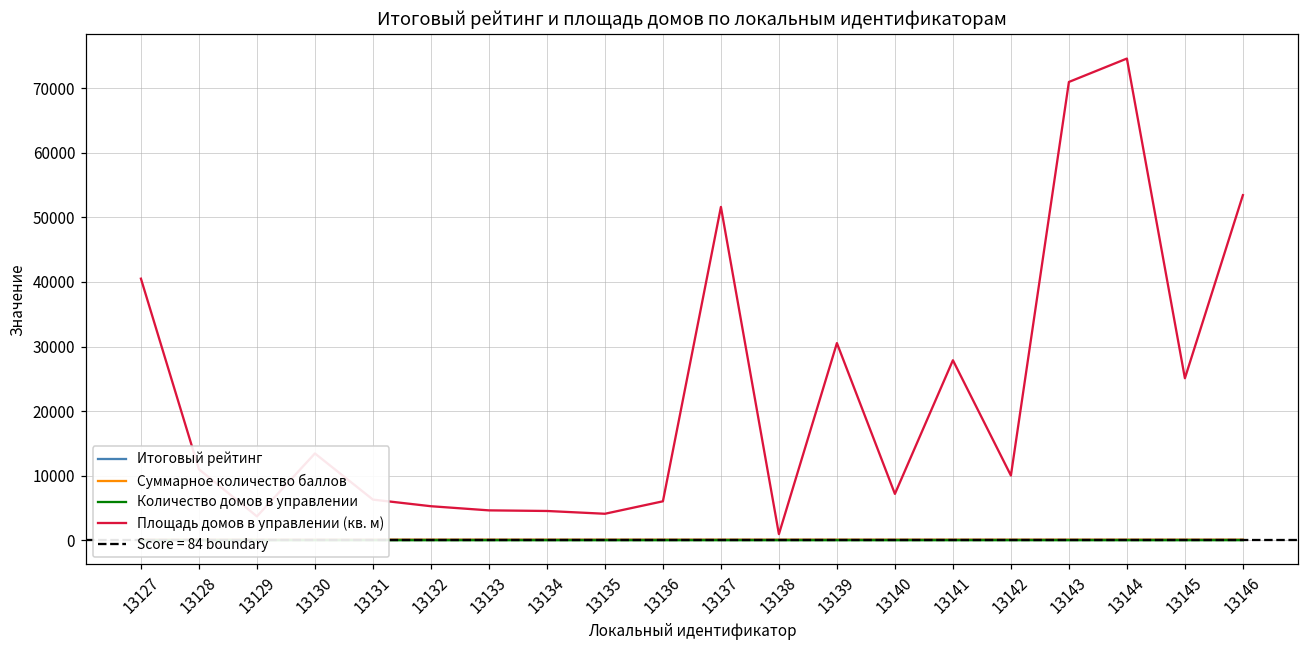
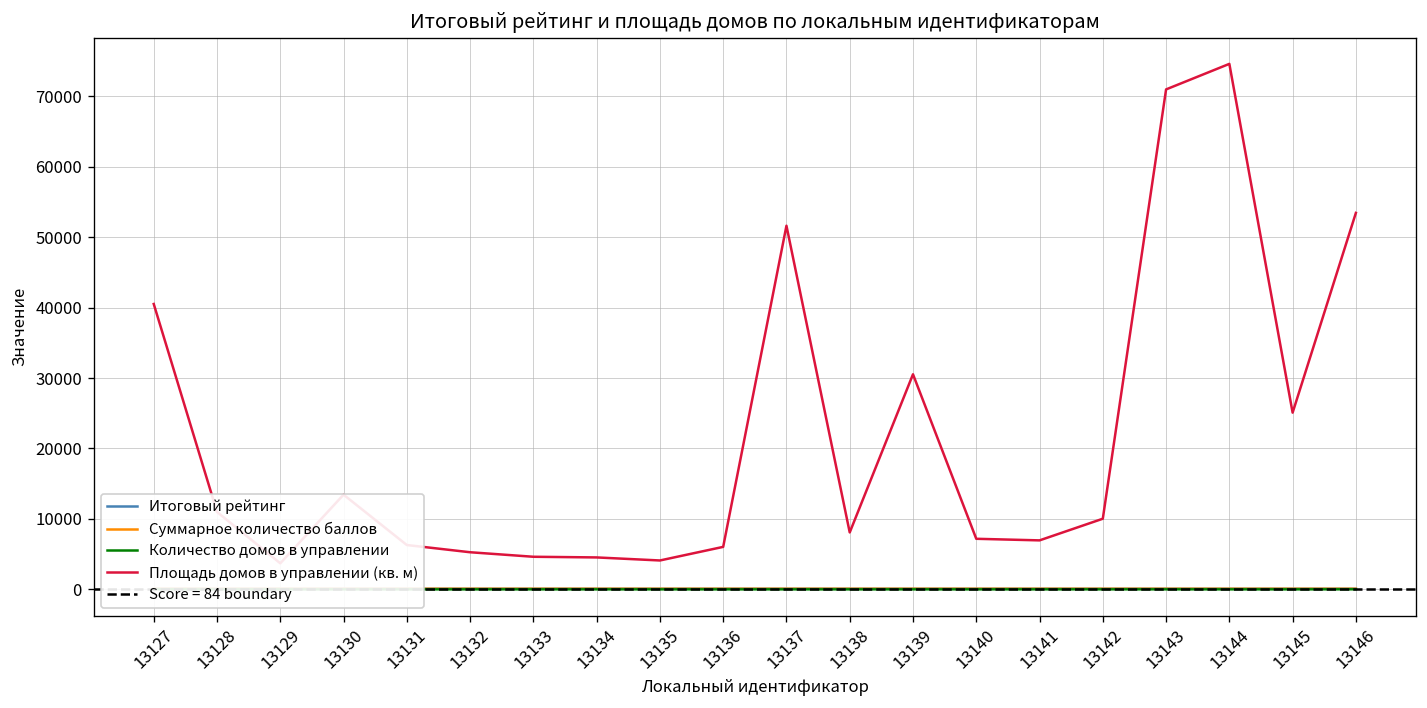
  {
    "Количество домов в управлении": {
      "13132": 0,
      "13133": 0,
      "13134": 0,
      "13135": 0,
      "13136": 0,
      "13137": 0,
      "13138": 0,
      "13139": 0,
      "13140": 0,
      "13141": 0,
      "13142": 0,
      "13143": 0,
      "13144": 0,
      "13145": 0,
      "13146": 0
    },
    "Площадь домов в управлении (кв. м)": {
      "13127": 41000,
      "13132": 5000,
      "13133": 5000,
      "13134": 5000,
      "13135": 4000,
      "13136": 6000,
      "13137": 52000,
-     "13138": 1000,
+     "13138": 8000,
      "13139": 31000,
      "13140": 7000,
-     "13141": 28000,
+     "13141": 7000,
      "13142": 10000,
      "13143": 71000,
      "13144": 75000,
      "13145": 25000,
      "13146": 53000
    }
  }
